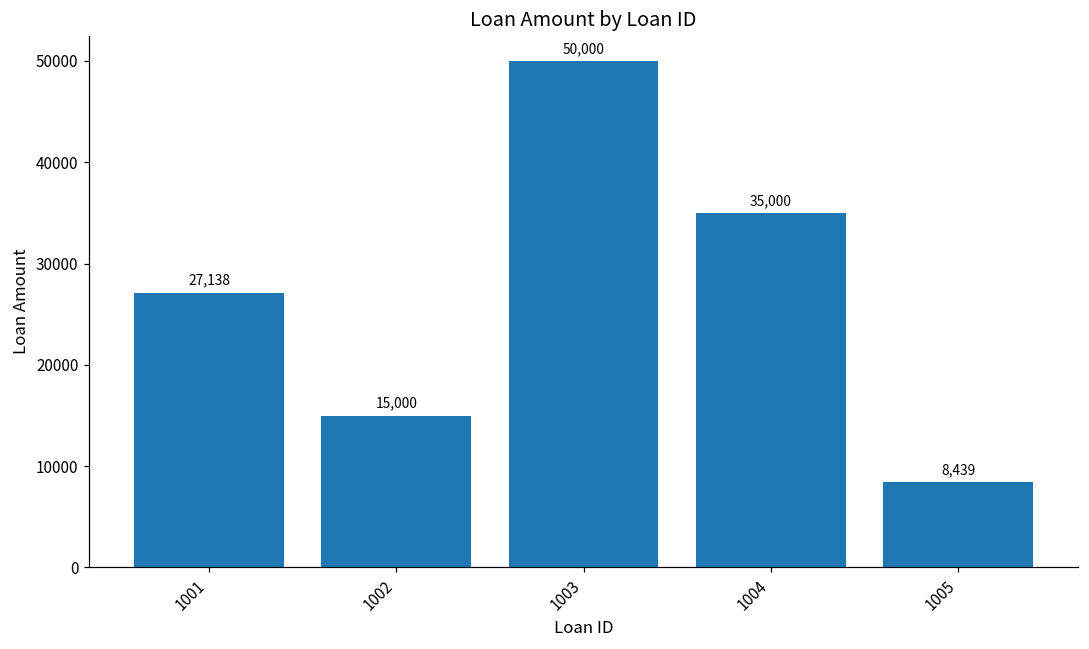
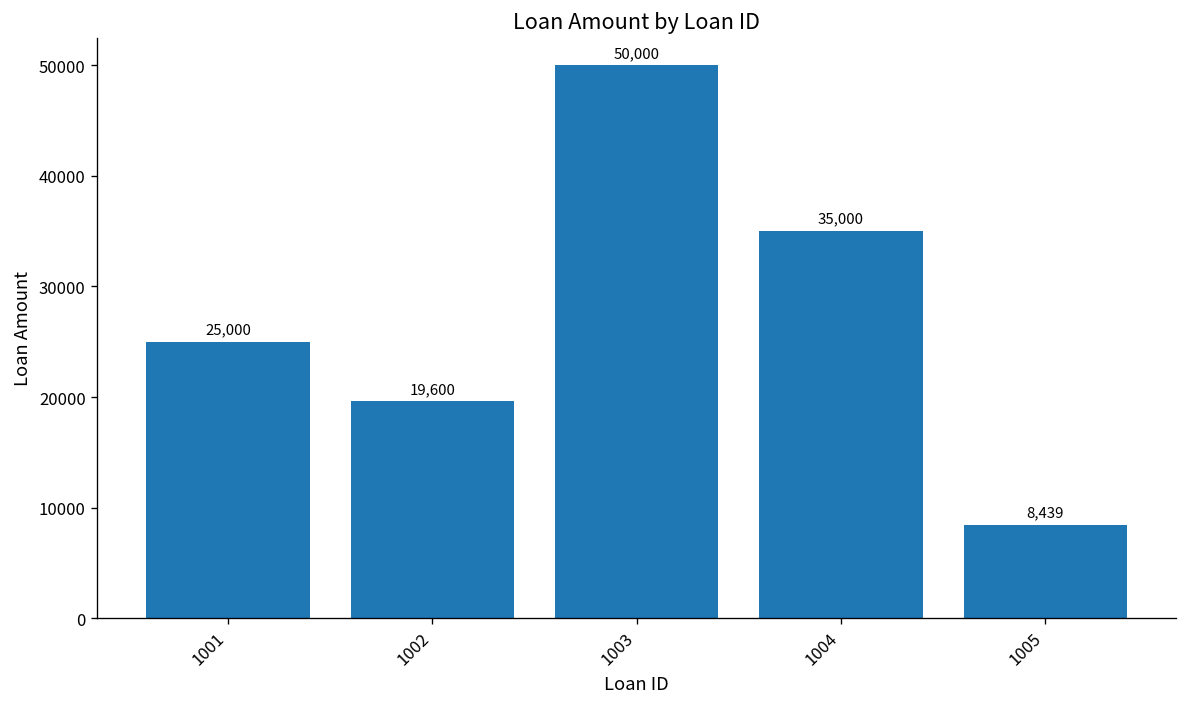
  {
-   "1001": "27,138",
-   "1002": "15,000",
+   "1001": "25,000",
+   "1002": "19,600",
    "1003": "50,000",
    "1004": "35,000",
    "1005": "8,439"
  }
